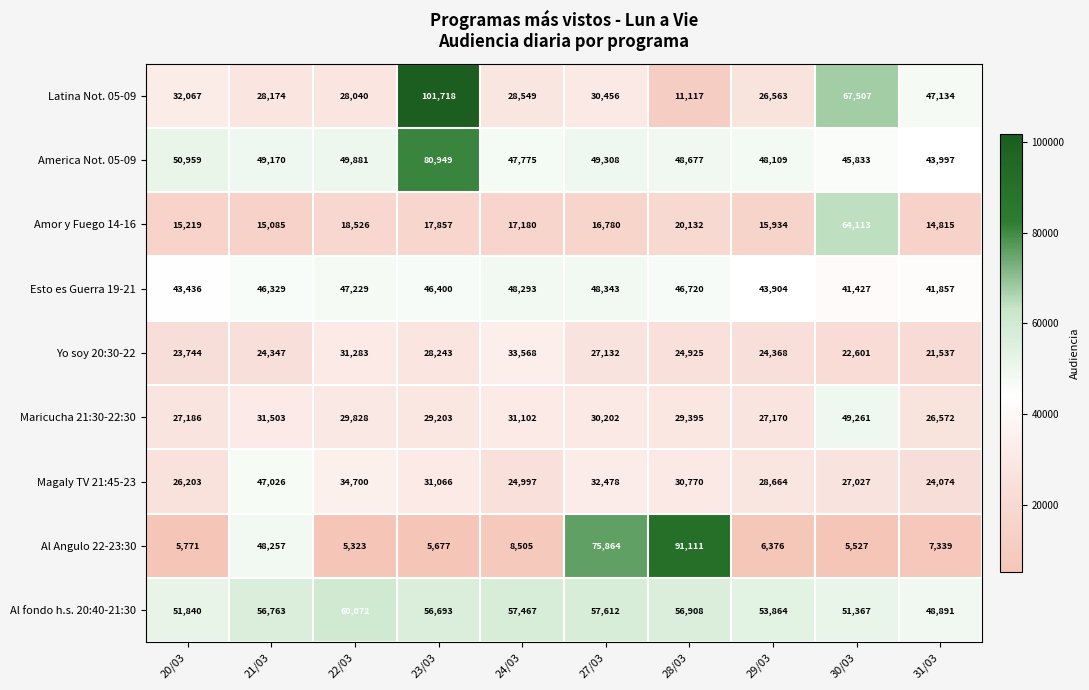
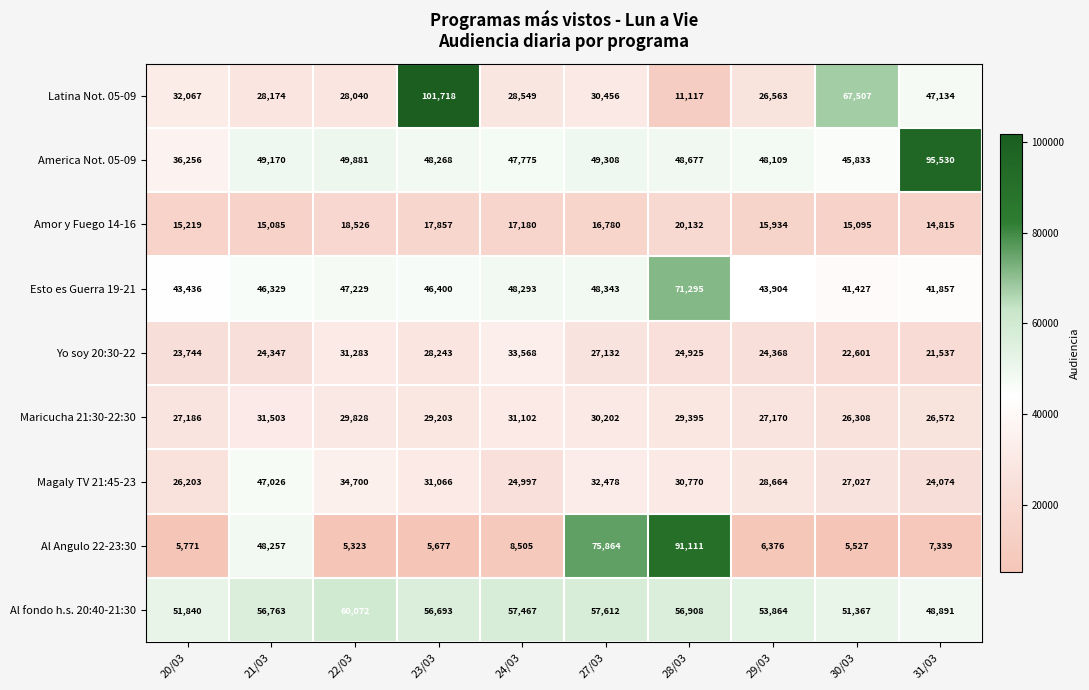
  {
    "Latina Not. 05-09": {
      "20/03": "32,067",
      "21/03": "28,174",
      "22/03": "28,040",
      "23/03": "101,718",
      "24/03": "28,549",
      "27/03": "30,456",
      "28/03": "11,117",
      "29/03": "26,563",
      "30/03": "67,507",
      "31/03": "47,134"
    },
    "America Not. 05-09": {
-     "20/03": "50,959",
+     "20/03": "36,256",
      "21/03": "49,170",
      "22/03": "49,881",
-     "23/03": "80,949",
+     "23/03": "48,268",
      "24/03": "47,775",
      "27/03": "49,308",
      "28/03": "48,677",
      "29/03": "48,109",
      "30/03": "45,833",
-     "31/03": "43,997"
+     "31/03": "95,530"
    },
    "Amor y Fuego 14-16": {
      "20/03": "15,219",
      "21/03": "15,085",
      "22/03": "18,526",
      "23/03": "17,857",
      "24/03": "17,180",
      "27/03": "16,780",
      "28/03": "20,132",
      "29/03": "15,934",
-     "30/03": "64,113",
+     "30/03": "15,095",
      "31/03": "14,815"
    },
    "Esto es Guerra 19-21": {
      "20/03": "43,436",
      "21/03": "46,329",
      "22/03": "47,229",
      "23/03": "46,400",
      "24/03": "48,293",
      "27/03": "48,343",
-     "28/03": "46,720",
+     "28/03": "71,295",
      "29/03": "43,904",
      "30/03": "41,427",
      "31/03": "41,857"
    },
    "Yo soy 20:30-22": {
      "20/03": "23,744",
      "21/03": "24,347",
      "22/03": "31,283",
      "23/03": "28,243",
      "24/03": "33,568",
      "27/03": "27,132",
      "28/03": "24,925",
      "29/03": "24,368",
      "30/03": "22,601",
      "31/03": "21,537"
    },
    "Maricucha 21:30-22:30": {
      "20/03": "27,186",
      "21/03": "31,503",
      "22/03": "29,828",
      "23/03": "29,203",
      "24/03": "31,102",
      "27/03": "30,202",
      "28/03": "29,395",
      "29/03": "27,170",
-     "30/03": "49,261",
+     "30/03": "26,308",
      "31/03": "26,572"
    },
    "Magaly TV 21:45-23": {
      "20/03": "26,203",
      "21/03": "47,026",
      "22/03": "34,700",
      "23/03": "31,066",
      "24/03": "24,997",
      "27/03": "32,478",
      "28/03": "30,770",
      "29/03": "28,664",
      "30/03": "27,027",
      "31/03": "24,074"
    },
    "Al Angulo 22-23:30": {
      "20/03": "5,771",
      "21/03": "48,257",
      "22/03": "5,323",
      "23/03": "5,677",
      "24/03": "8,505",
      "27/03": "75,864",
      "28/03": "91,111",
      "29/03": "6,376",
      "30/03": "5,527",
      "31/03": "7,339"
    },
    "Al fondo h.s. 20:40-21:30": {
      "20/03": "51,840",
      "21/03": "56,763",
      "23/03": "56,693",
      "24/03": "57,467",
      "27/03": "57,612",
      "28/03": "56,908",
      "29/03": "53,864",
      "30/03": "51,367",
      "31/03": "48,891"
    }
  }
